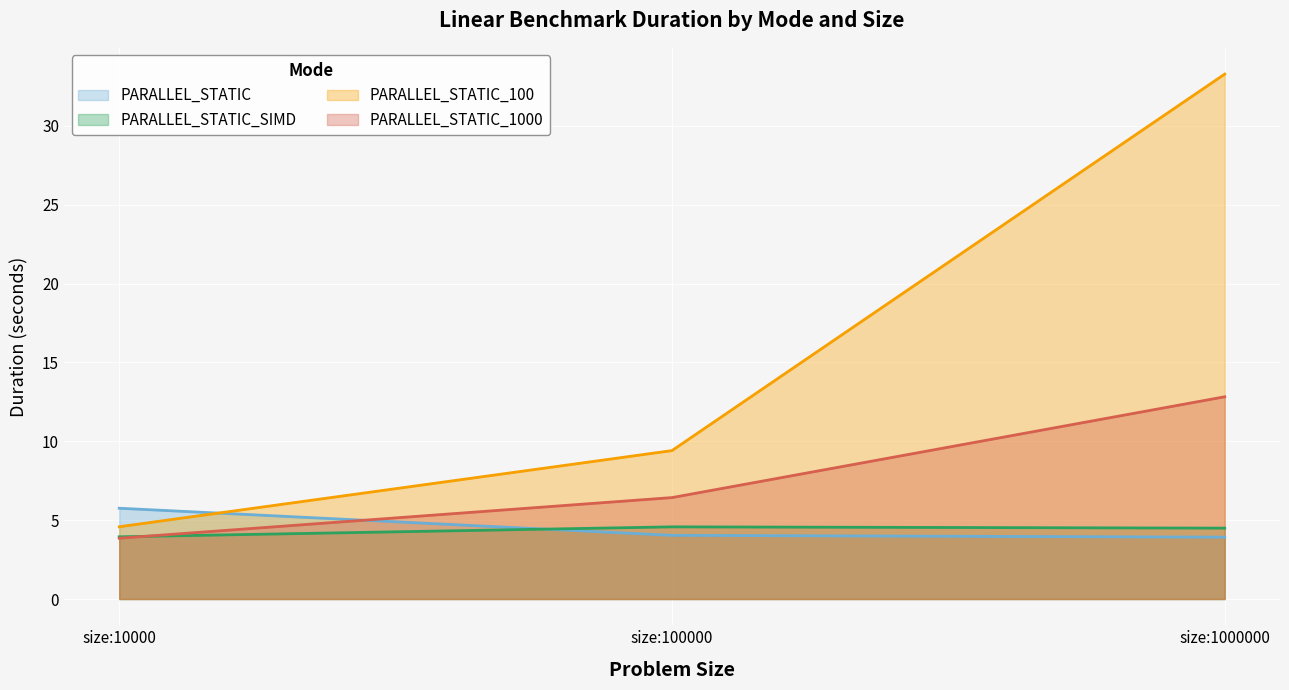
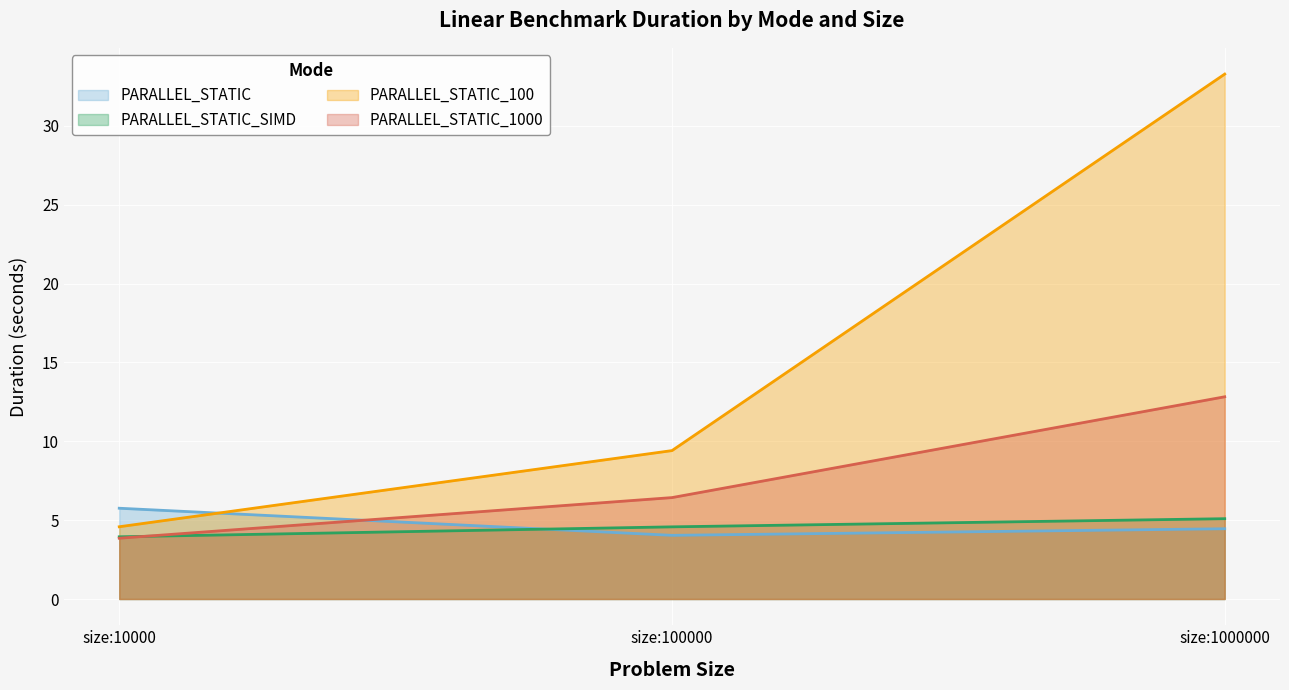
  {
    "PARALLEL_STATIC": {
      "size:10000": 5.8,
      "size:100000": 4.0,
-     "size:1000000": 3.9
+     "size:1000000": 4.5
    },
    "PARALLEL_STATIC_SIMD": {
      "size:100000": 4.6,
-     "size:1000000": 4.5
+     "size:1000000": 5.1
    }
  }
